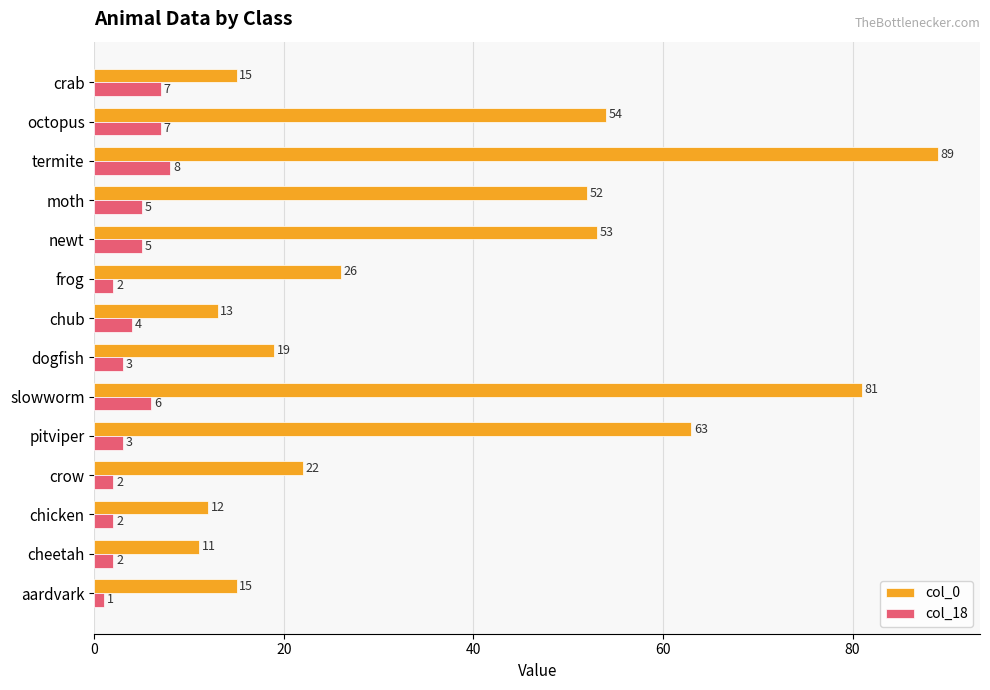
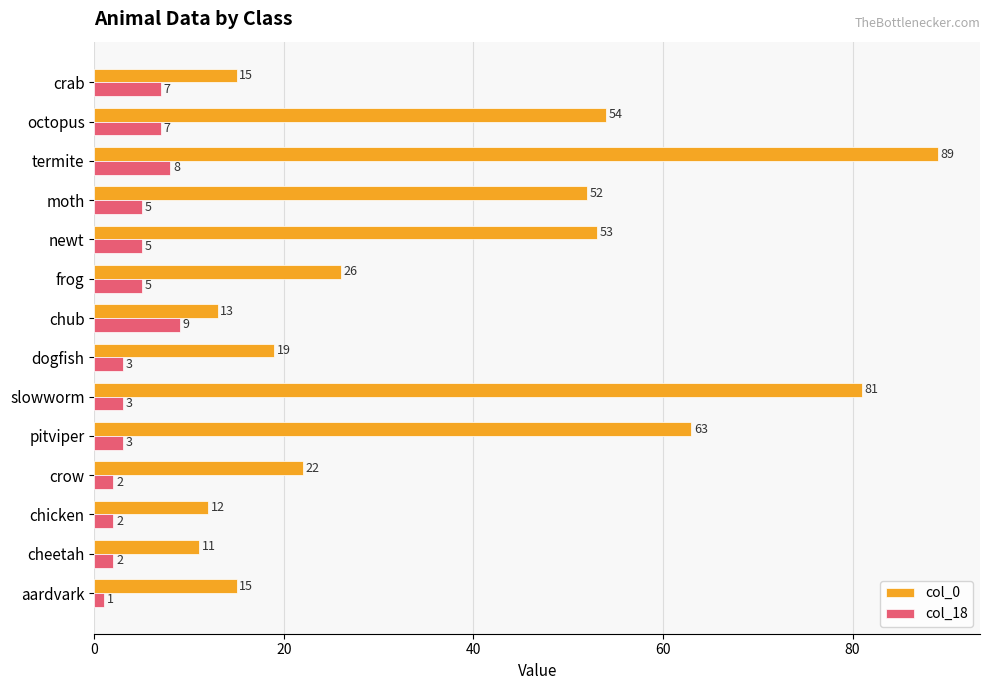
  {
    "col_0": {
      "crab": 15,
      "octopus": 54,
      "termite": 89,
      "moth": 52,
      "newt": 53,
      "frog": 26,
      "chub": 13,
      "dogfish": 19,
      "slowworm": 81,
      "pitviper": 63,
      "crow": 22,
      "chicken": 12,
      "cheetah": 11,
      "aardvark": 15
    },
    "col_18": {
      "crab": 7,
      "octopus": 7,
      "termite": 8,
      "moth": 5,
      "newt": 5,
-     "frog": 2,
-     "chub": 4,
+     "frog": 5,
+     "chub": 9,
      "dogfish": 3,
-     "slowworm": 6,
+     "slowworm": 3,
      "pitviper": 3,
      "crow": 2,
      "chicken": 2,
      "cheetah": 2,
      "aardvark": 1
    }
  }
